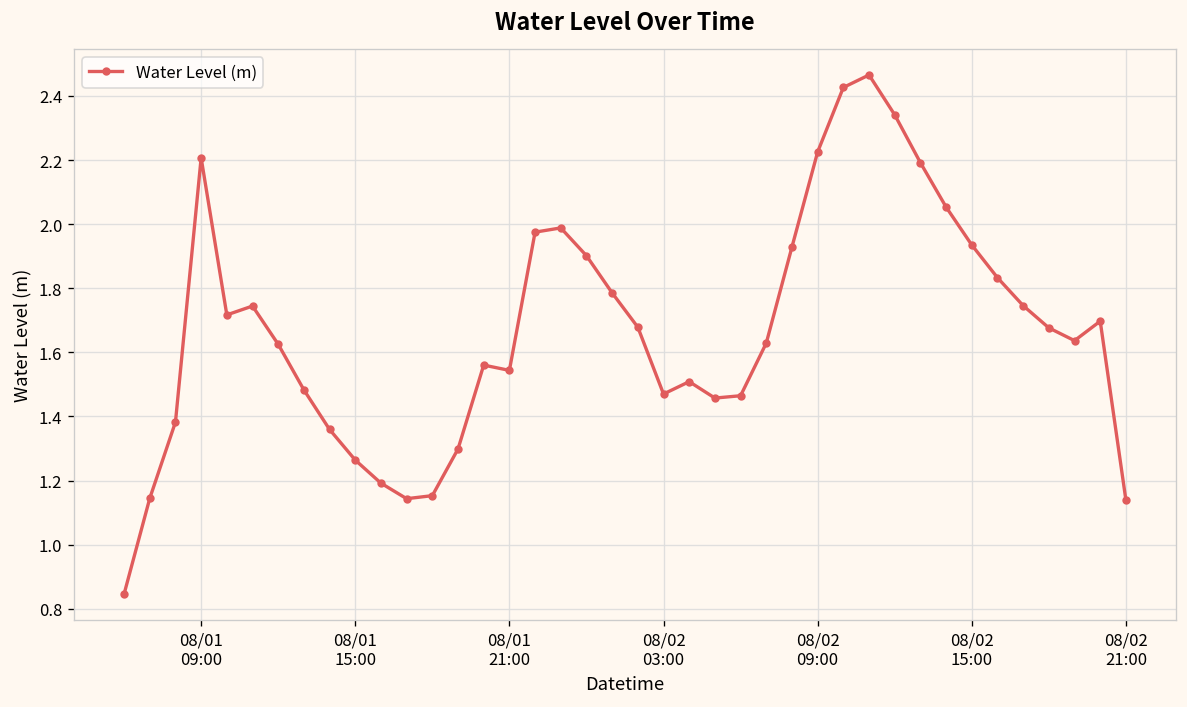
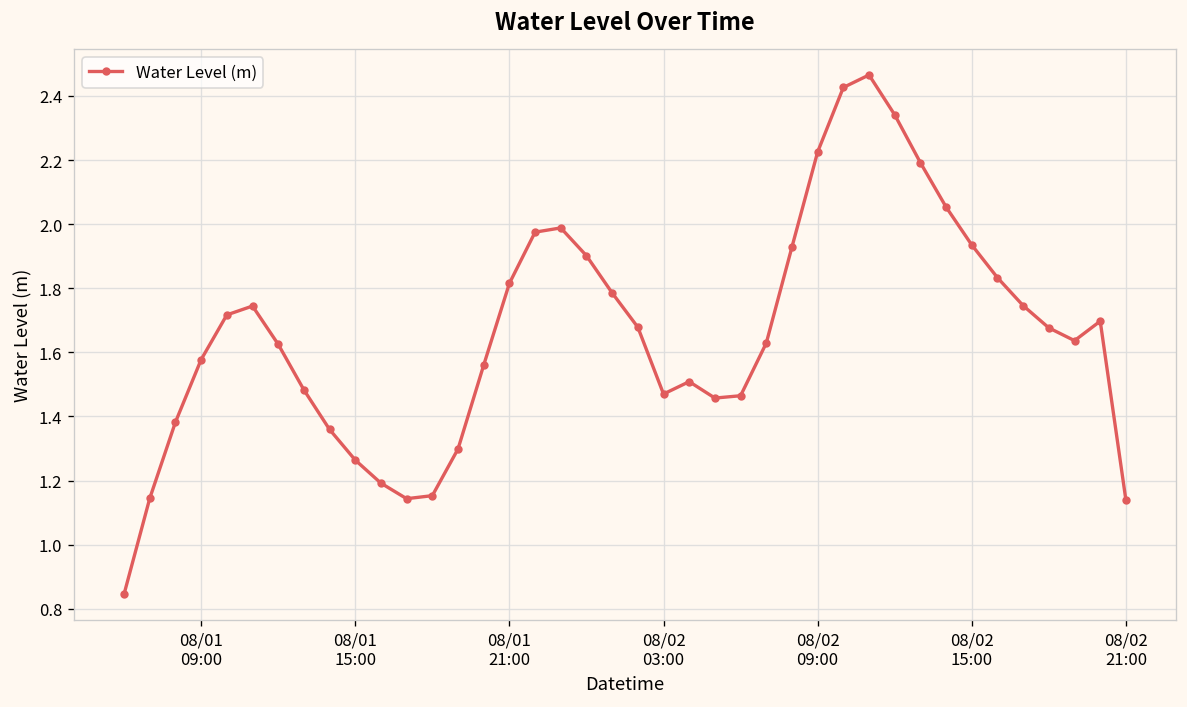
  {
-   "08/01 09:00": 2.21,
+   "08/01 09:00": 1.58,
    "08/01 15:00": 1.26,
-   "08/01 21:00": 1.54,
+   "08/01 21:00": 1.82,
    "08/02 03:00": 1.47,
    "08/02 09:00": 2.23,
    "08/02 15:00": 1.93,
    "08/02 21:00": 1.14
  }
